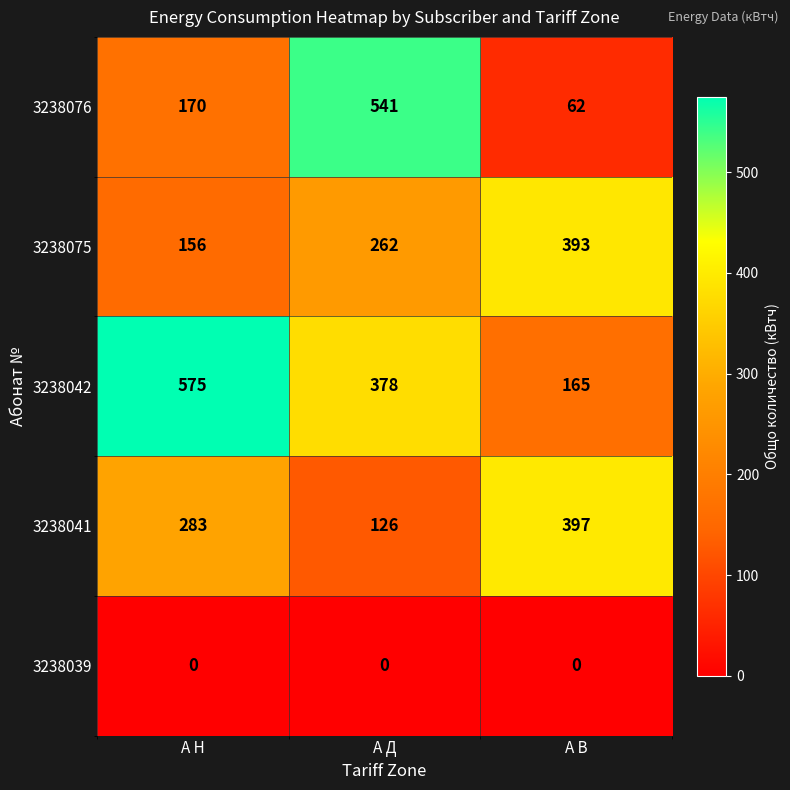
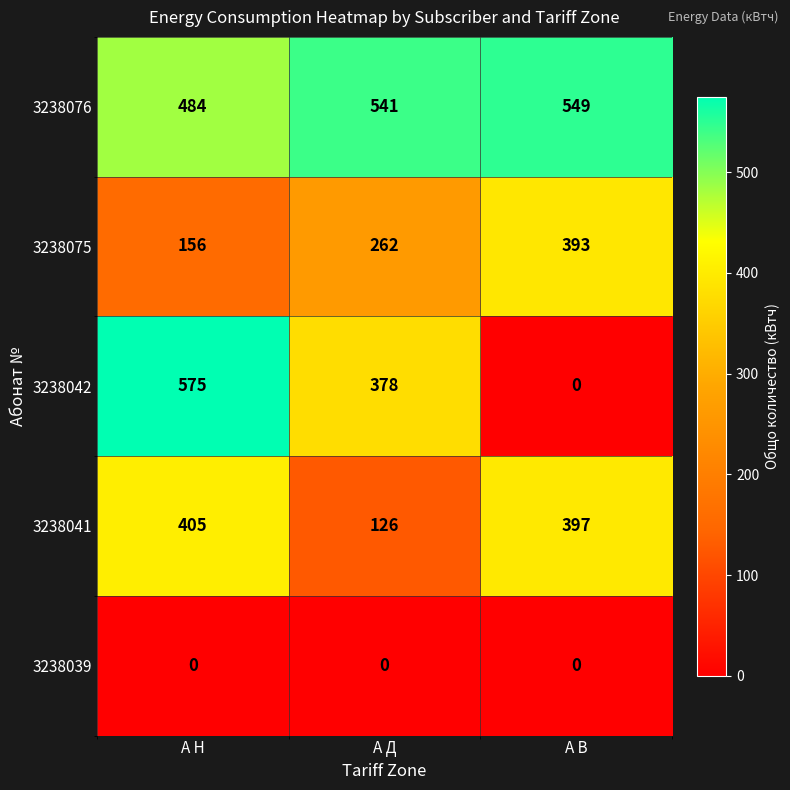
  {
    "3238076": {
-     "А Н": 170,
+     "А Н": 484,
      "А Д": 541,
-     "А В": 62
+     "А В": 549
    },
    "3238075": {
      "А Н": 156,
      "А Д": 262,
      "А В": 393
    },
    "3238042": {
      "А Н": 575,
      "А Д": 378,
-     "А В": 165
+     "А В": 0
    },
    "3238041": {
-     "А Н": 283,
+     "А Н": 405,
      "А Д": 126,
      "А В": 397
    },
    "3238039": {
      "А Н": 0,
      "А Д": 0,
      "А В": 0
    }
  }
